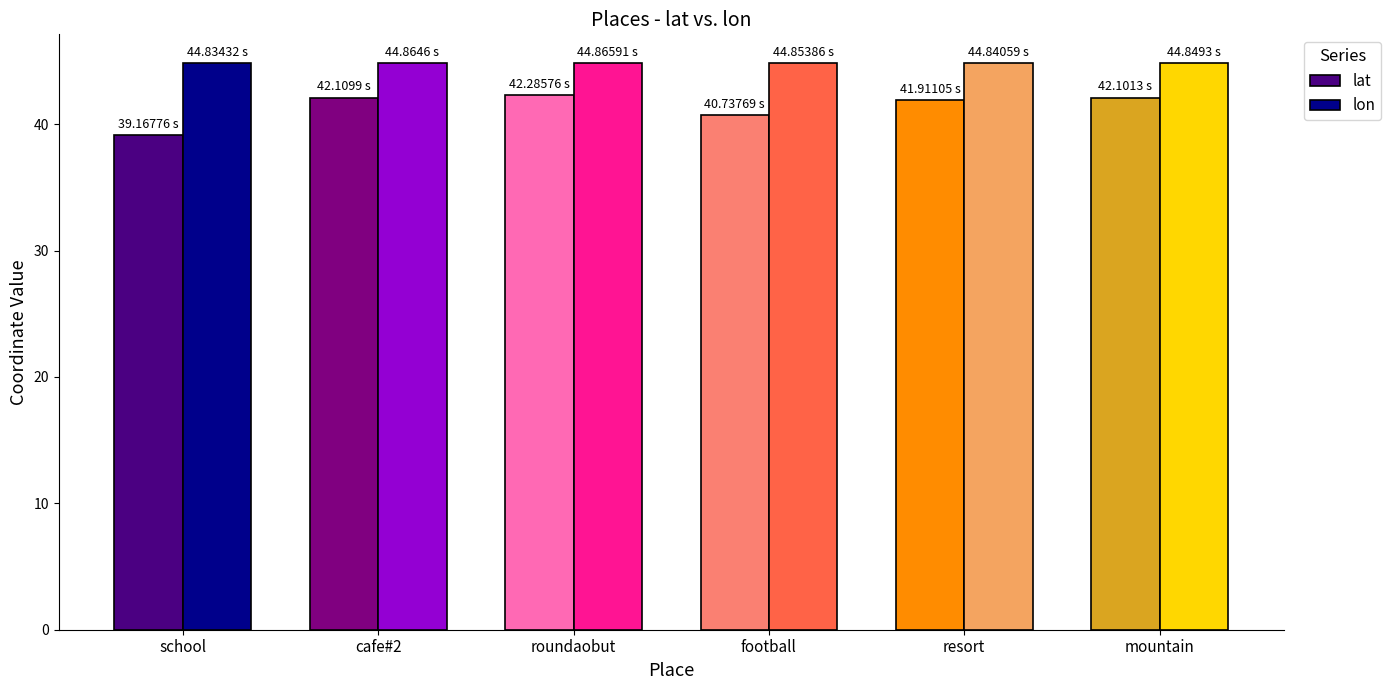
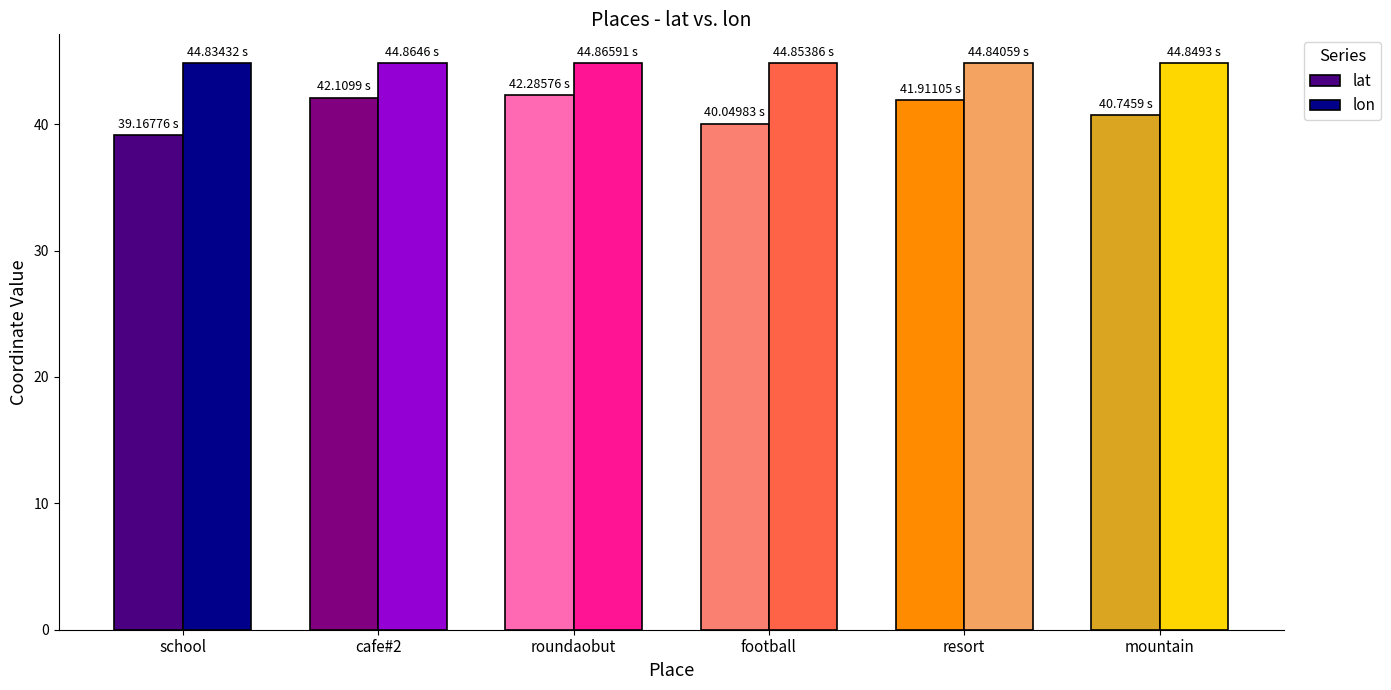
  {
    "lat": {
      "school": 39.16776,
      "cafe#2": 42.1099,
      "roundaobut": 42.28576,
-     "football": 40.73769,
+     "football": 40.04983,
      "resort": 41.91105,
-     "mountain": 42.1013
+     "mountain": 40.7459
    },
    "lon": {
      "school": 44.83432,
      "cafe#2": 44.8646,
      "roundaobut": 44.86591,
      "football": 44.85386,
      "resort": 44.84059,
      "mountain": 44.8493
    }
  }
